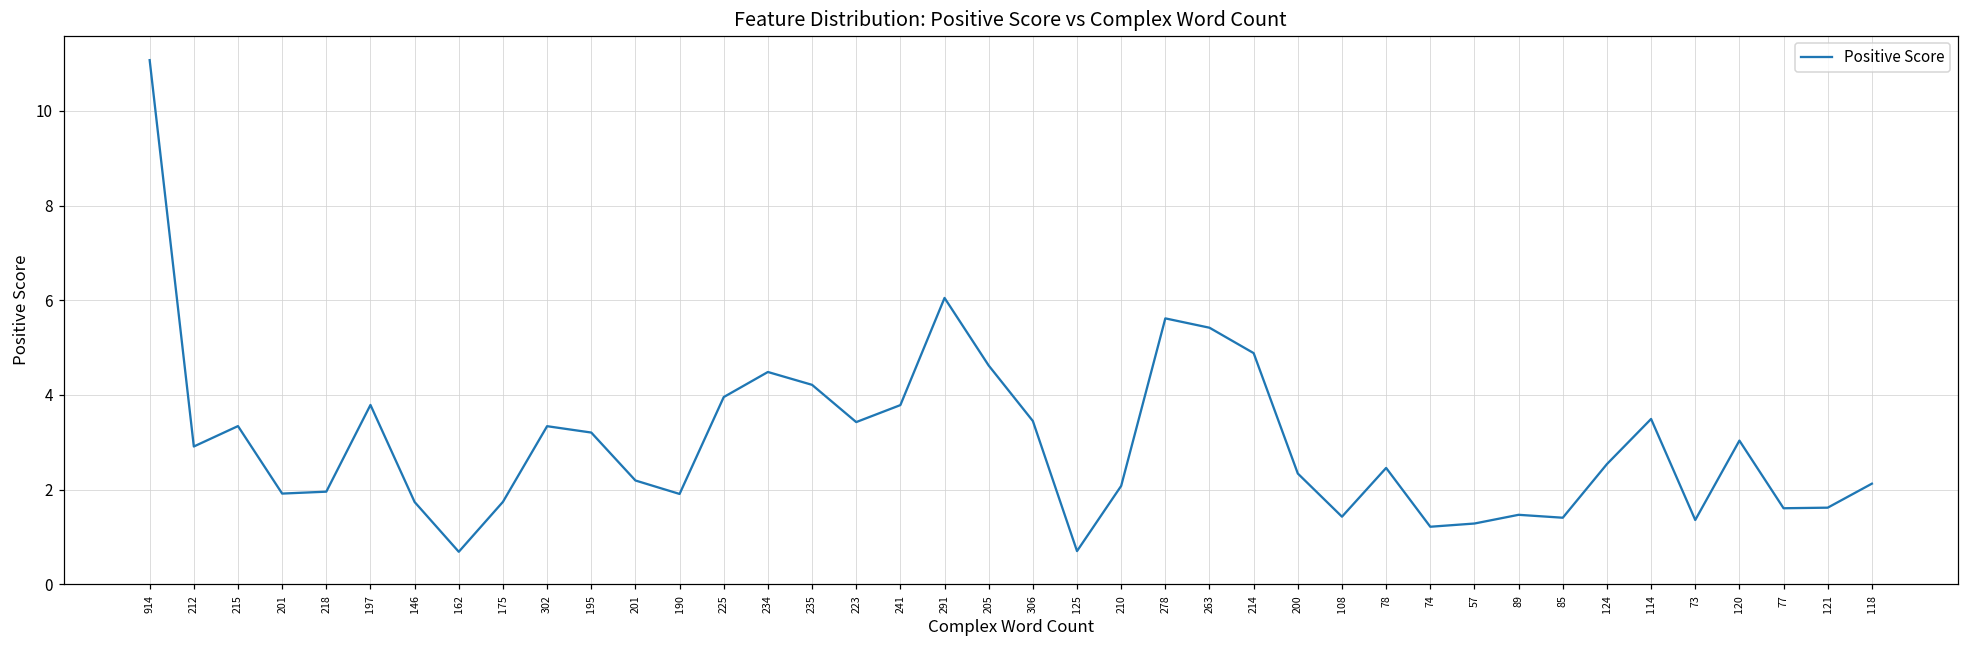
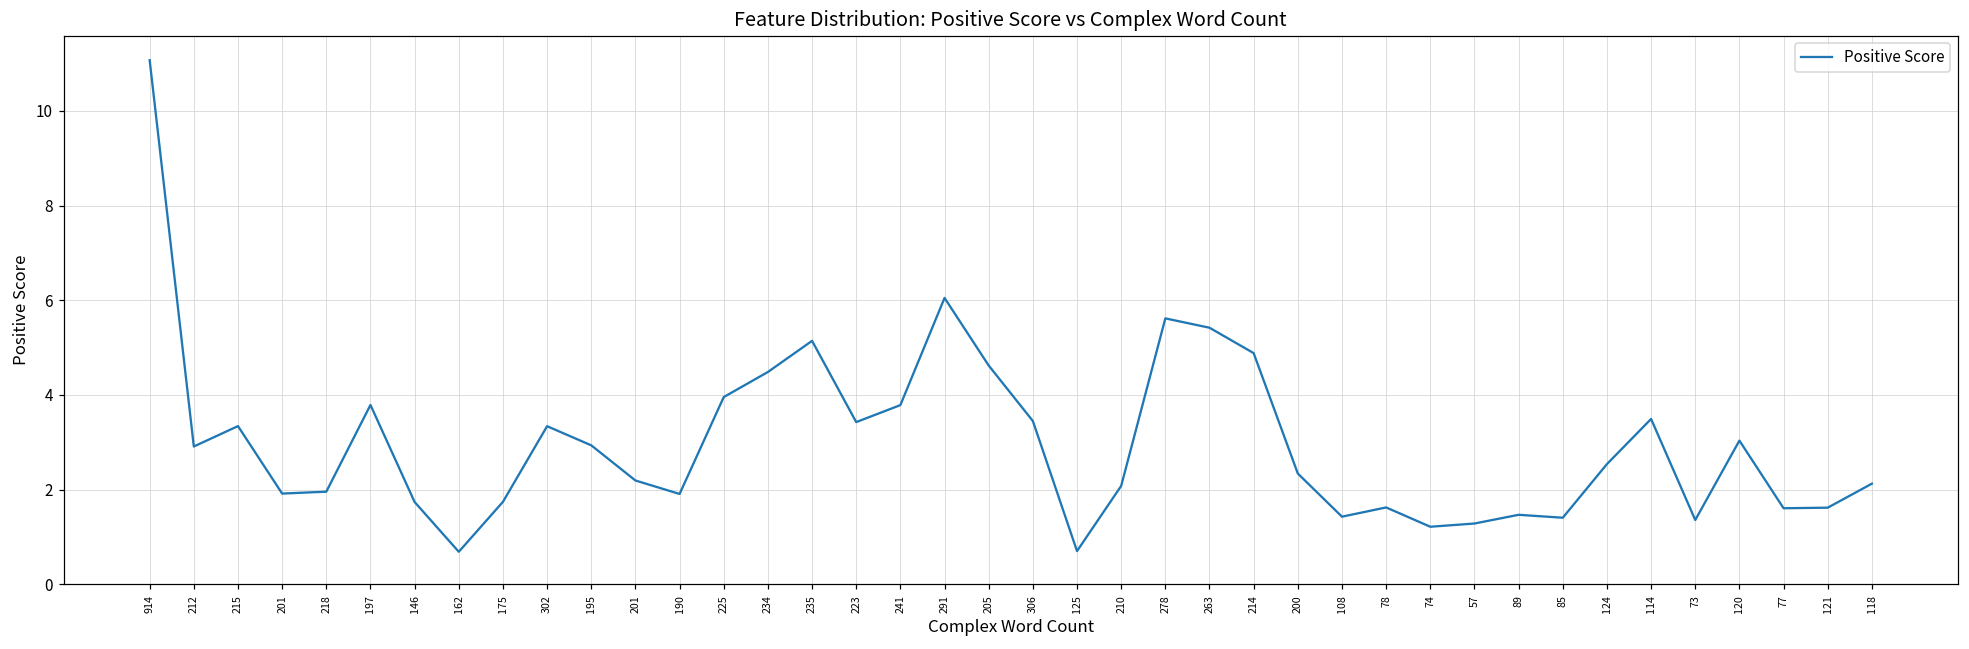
  {
    "914": 11.1,
    "212": 2.9,
    "215": 3.3,
    "218": 2.0,
    "197": 3.8,
    "146": 1.7,
    "162": 0.7,
    "175": 1.7,
    "302": 3.3,
-   "195": 3.2,
+   "195": 2.9,
    "190": 1.9,
    "225": 4.0,
    "234": 4.5,
-   "235": 4.2,
+   "235": 5.1,
    "223": 3.4,
    "241": 3.8,
    "291": 6.1,
    "205": 4.6,
    "306": 3.5,
    "125": 0.7,
    "210": 2.1,
    "278": 5.6,
    "263": 5.4,
    "214": 4.9,
    "200": 2.3,
    "108": 1.4,
-   "78": 2.5,
+   "78": 1.6,
    "74": 1.2,
    "57": 1.3,
    "89": 1.5,
    "85": 1.4,
    "124": 2.5,
    "114": 3.5,
    "73": 1.4,
    "120": 3.0,
    "77": 1.6,
    "121": 1.6,
    "118": 2.1
  }
